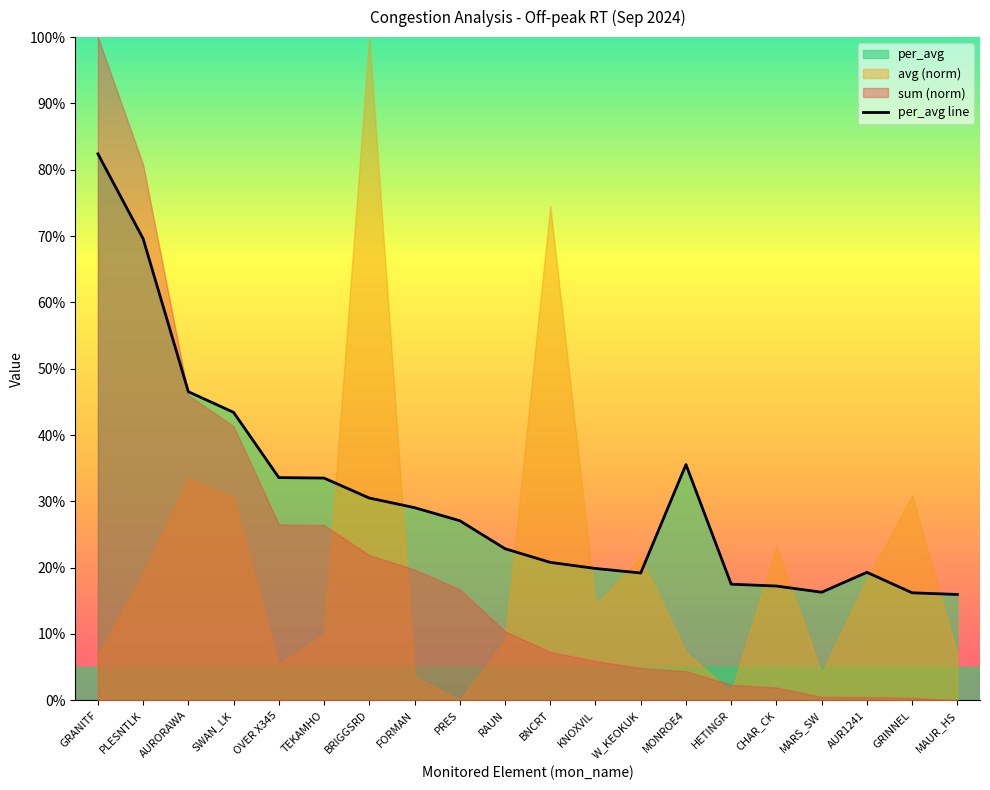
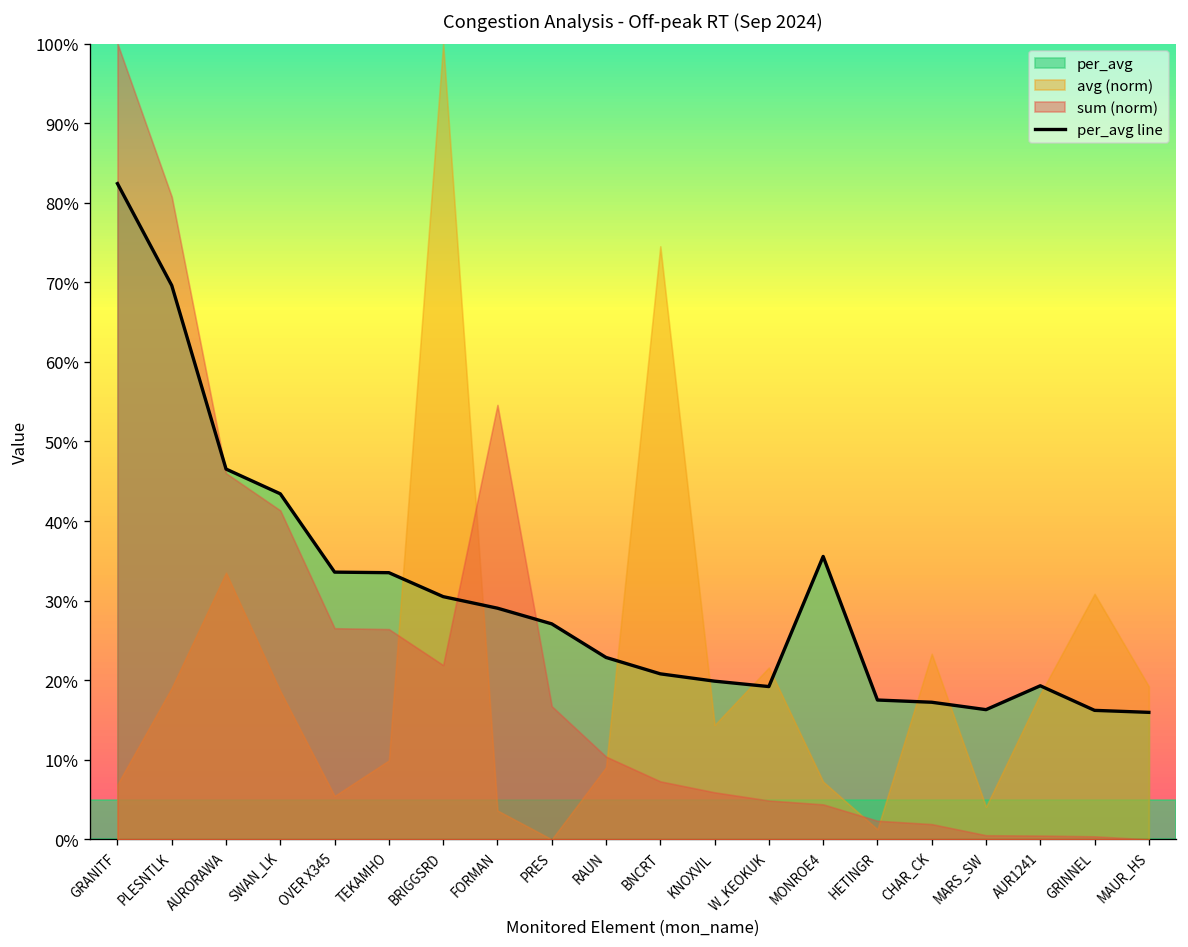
  {
    "per_avg": {
      "GRANITF": "82%",
      "PLESNTLK": "70%",
      "AURORAWA": "47%",
      "SWAN_LK": "43%",
      "OVER X345": "34%",
      "TEKAMHO": "34%",
      "BRIGGSRD": "31%",
      "FORMAN": "29%",
      "PRES": "27%",
      "RAUN": "23%",
      "BNCRT": "21%",
      "KNOXVIL": "20%",
      "W_KEOKUK": "19%",
      "MONROE4": "36%",
      "HETINGR": "18%",
      "CHAR_CK": "17%",
      "MARS_SW": "16%",
      "AUR1241": "19%",
      "GRINNEL": "16%",
      "MAUR_HS": "16%"
    },
    "avg (norm)": {
      "GRANITF": "7%",
      "PLESNTLK": "19%",
      "AURORAWA": "34%",
-     "SWAN_LK": "31%",
+     "SWAN_LK": "19%",
      "OVER X345": "5%",
      "TEKAMHO": "10%",
      "BRIGGSRD": "100%",
      "RAUN": "9%",
      "BNCRT": "75%",
      "KNOXVIL": "14%",
      "W_KEOKUK": "22%",
      "MONROE4": "7%",
      "CHAR_CK": "23%",
      "AUR1241": "18%",
      "GRINNEL": "31%",
-     "MAUR_HS": "7%"
+     "MAUR_HS": "19%"
    },
    "sum (norm)": {
      "GRANITF": "100%",
      "PLESNTLK": "81%",
      "AURORAWA": "46%",
      "SWAN_LK": "41%",
      "OVER X345": "27%",
      "TEKAMHO": "26%",
      "BRIGGSRD": "22%",
-     "FORMAN": "20%",
+     "FORMAN": "55%",
      "PRES": "17%",
      "RAUN": "10%",
      "BNCRT": "7%",
      "KNOXVIL": "6%"
    }
  }
